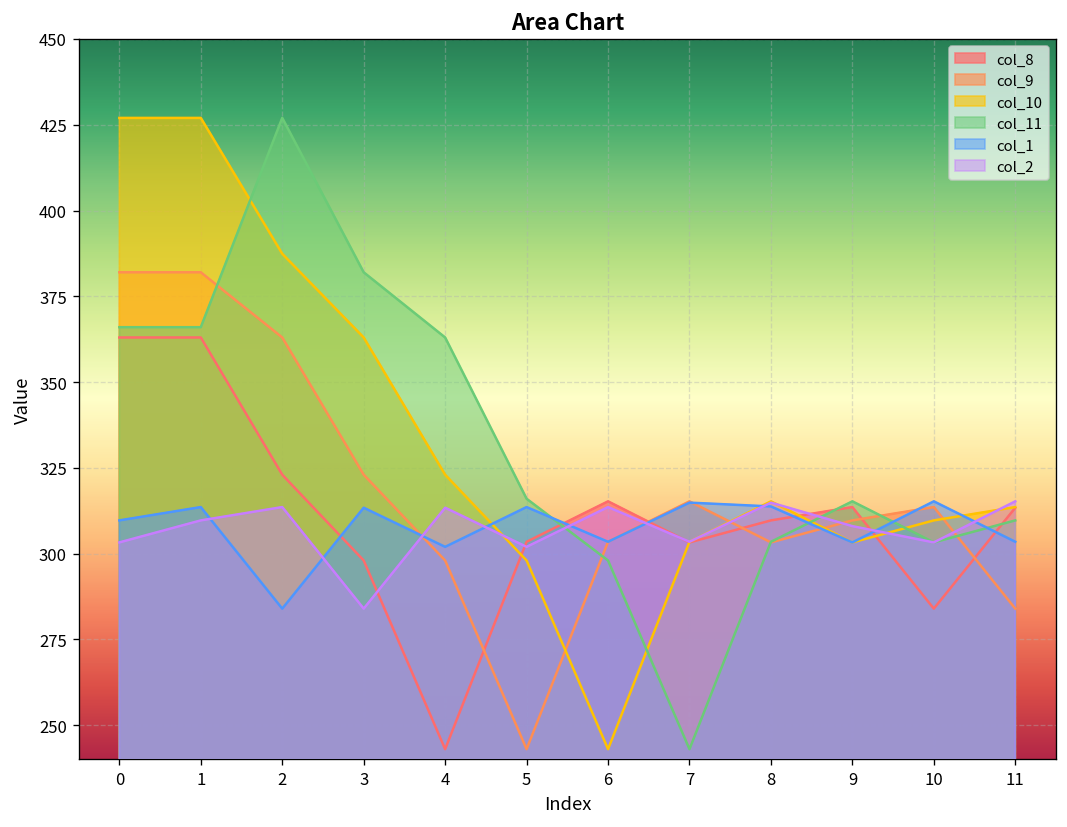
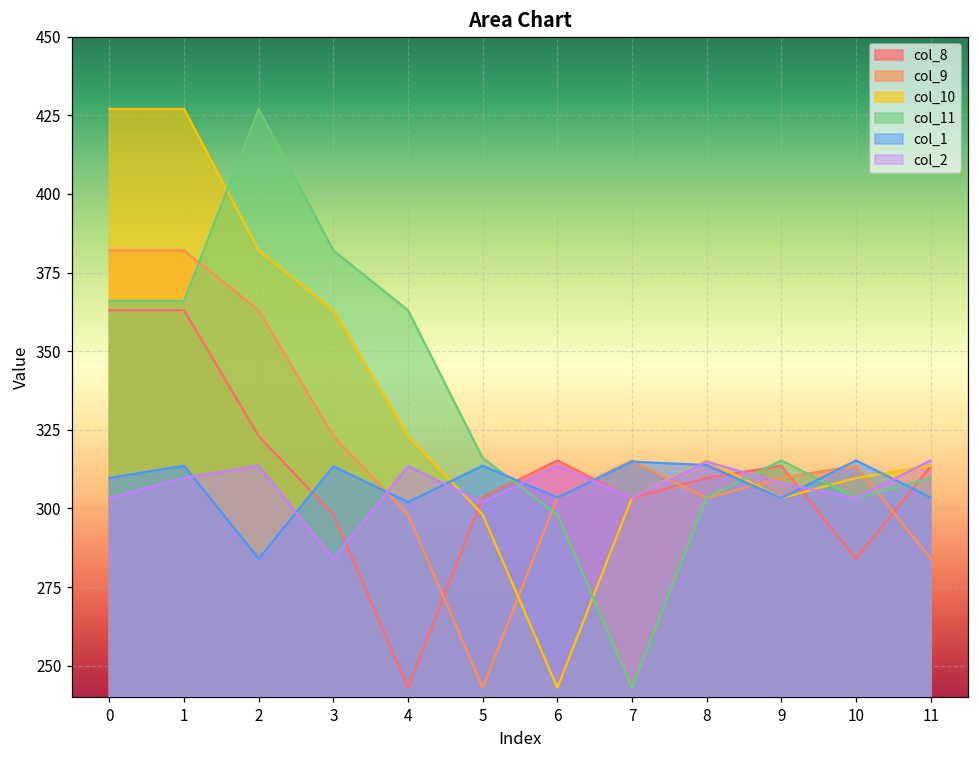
  {
    "col_10": {
      "0": 427,
      "1": 427,
-     "2": 387,
+     "2": 382,
      "3": 363,
      "4": 323,
      "5": 298,
      "6": 243,
      "10": 310
    },
    "col_11": {
      "0": 366,
      "1": 366,
      "2": 427,
      "3": 382,
      "4": 363,
      "5": 316,
      "6": 298,
      "7": 243,
      "9": 315,
      "11": 310
    },
    "col_1": {
      "0": 310,
      "1": 314,
      "2": 284,
      "3": 313,
      "4": 302,
      "5": 314,
      "8": 314,
      "10": 315,
      "11": 303
    },
    "col_2": {
      "0": 303,
      "1": 310,
      "2": 314,
      "3": 284,
      "4": 313,
      "5": 302,
      "6": 314,
      "9": 308,
      "11": 315
    }
  }
